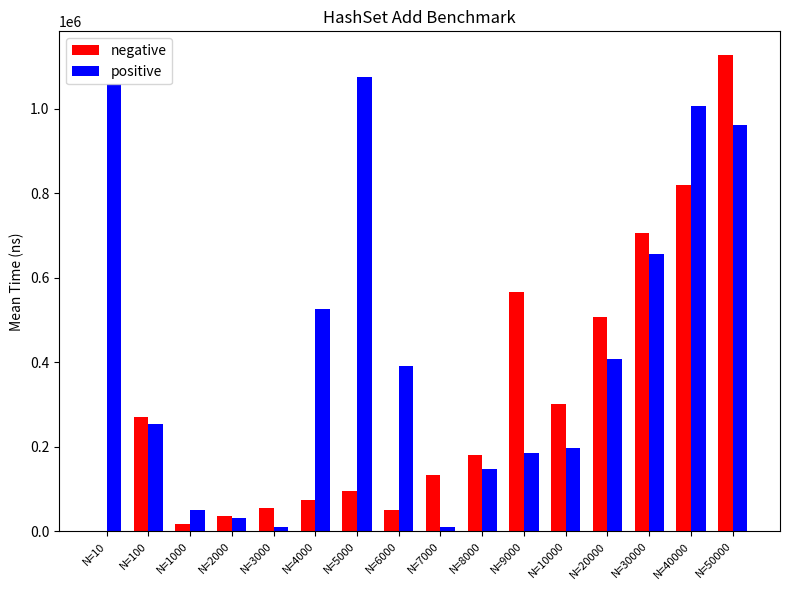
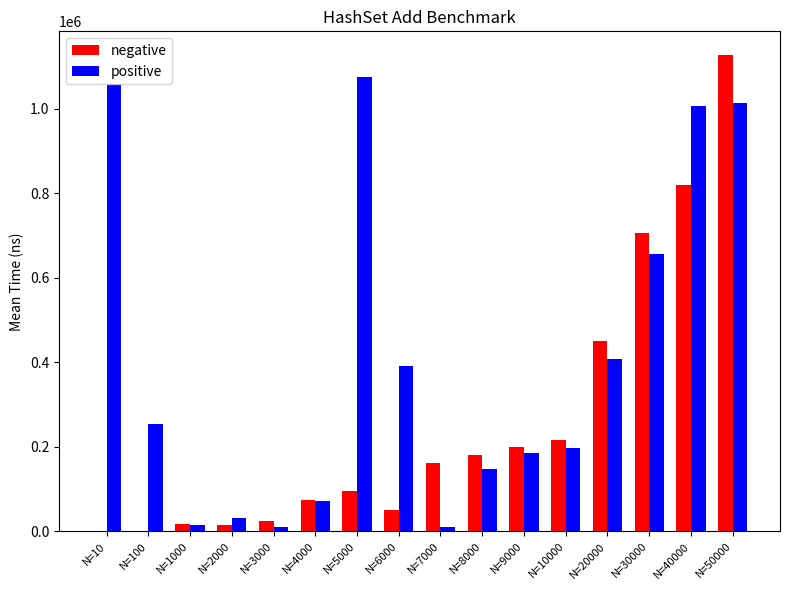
  {
    "negative": {
-     "N=100": 270000,
+     "N=100": 0,
      "N=1000": 20000,
-     "N=2000": 40000,
-     "N=3000": 60000,
+     "N=2000": 20000,
+     "N=3000": 20000,
      "N=4000": 80000,
      "N=5000": 100000,
      "N=6000": 50000,
-     "N=7000": 130000,
+     "N=7000": 160000,
      "N=8000": 180000,
-     "N=9000": 570000,
-     "N=10000": 300000,
-     "N=20000": 510000,
+     "N=9000": 200000,
+     "N=10000": 220000,
+     "N=20000": 450000,
      "N=30000": 710000,
      "N=40000": 820000,
      "N=50000": 1130000
    },
    "positive": {
      "N=100": 250000,
-     "N=1000": 50000,
+     "N=1000": 10000,
      "N=2000": 30000,
      "N=3000": 10000,
-     "N=4000": 530000,
+     "N=4000": 70000,
      "N=5000": 1080000,
      "N=6000": 390000,
      "N=7000": 10000,
      "N=8000": 150000,
      "N=9000": 190000,
      "N=10000": 200000,
      "N=20000": 410000,
      "N=30000": 660000,
      "N=40000": 1010000,
-     "N=50000": 960000
+     "N=50000": 1010000
    }
  }
